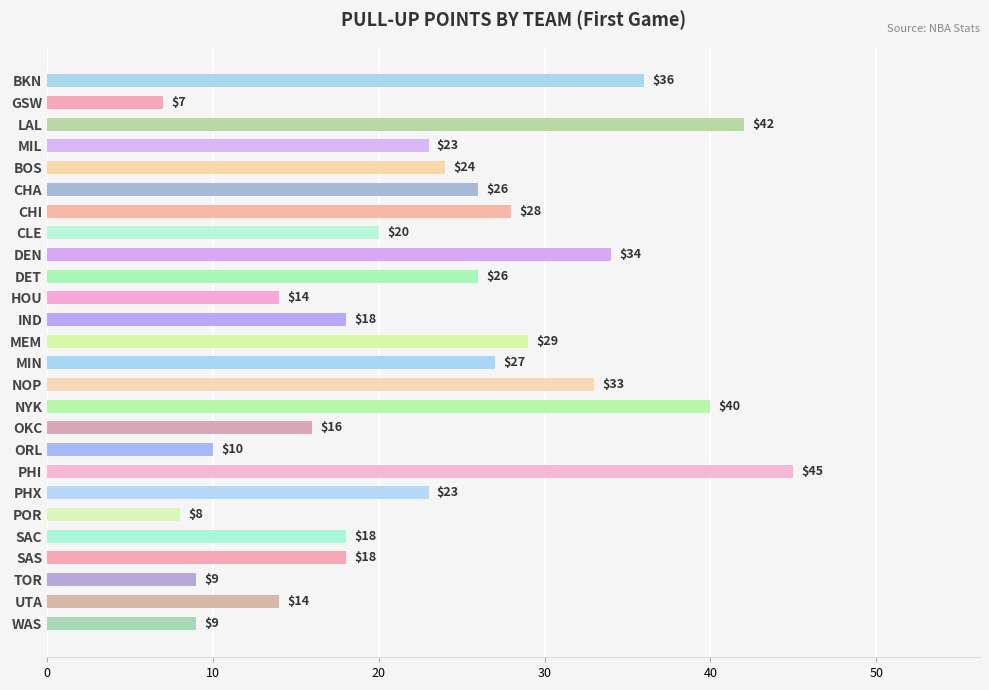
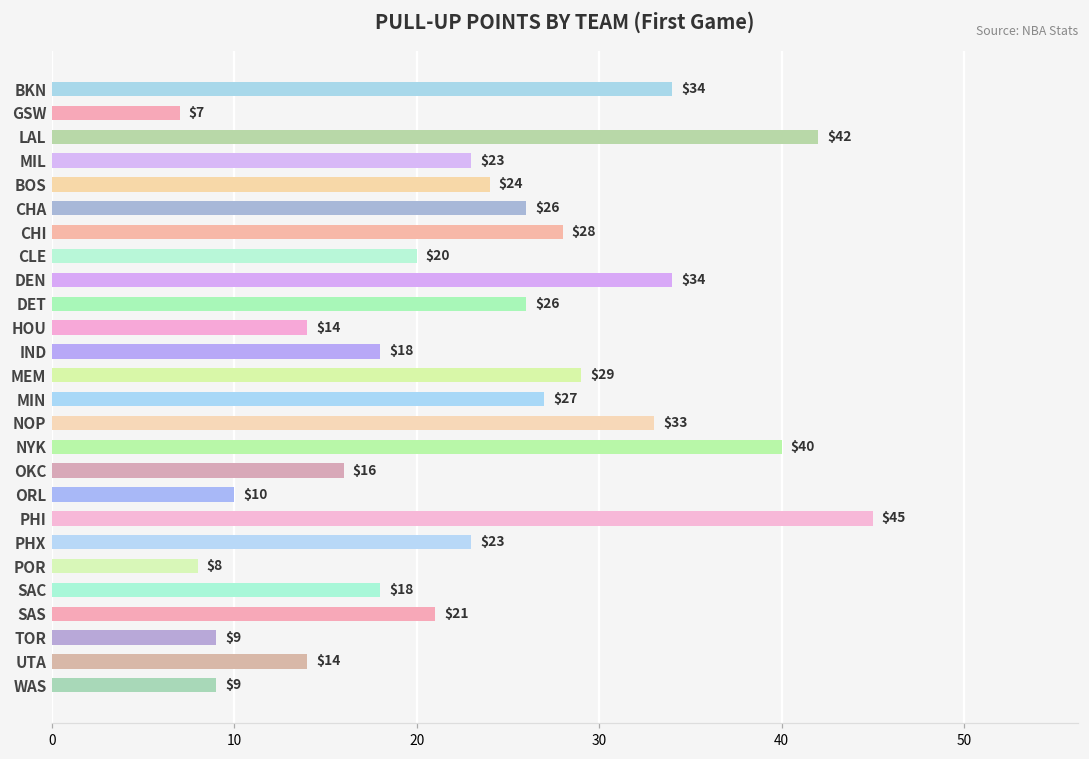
  {
-   "BKN": "$36",
+   "BKN": "$34",
    "GSW": "$7",
    "LAL": "$42",
    "MIL": "$23",
    "BOS": "$24",
    "CHA": "$26",
    "CHI": "$28",
    "CLE": "$20",
    "DEN": "$34",
    "DET": "$26",
    "HOU": "$14",
    "IND": "$18",
    "MEM": "$29",
    "MIN": "$27",
    "NOP": "$33",
    "NYK": "$40",
    "OKC": "$16",
    "ORL": "$10",
    "PHI": "$45",
    "PHX": "$23",
    "POR": "$8",
    "SAC": "$18",
-   "SAS": "$18",
+   "SAS": "$21",
    "TOR": "$9",
    "UTA": "$14",
    "WAS": "$9"
  }
